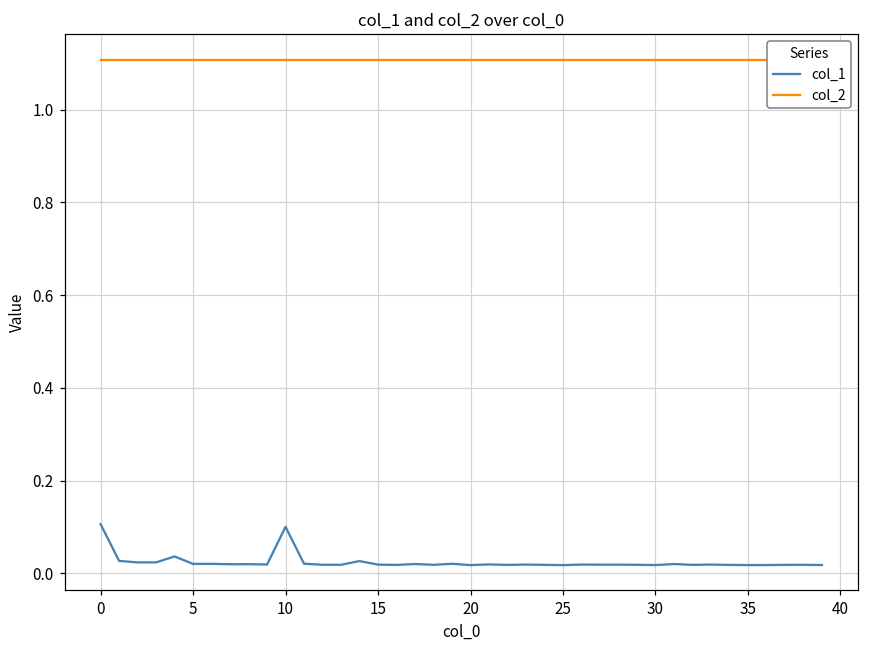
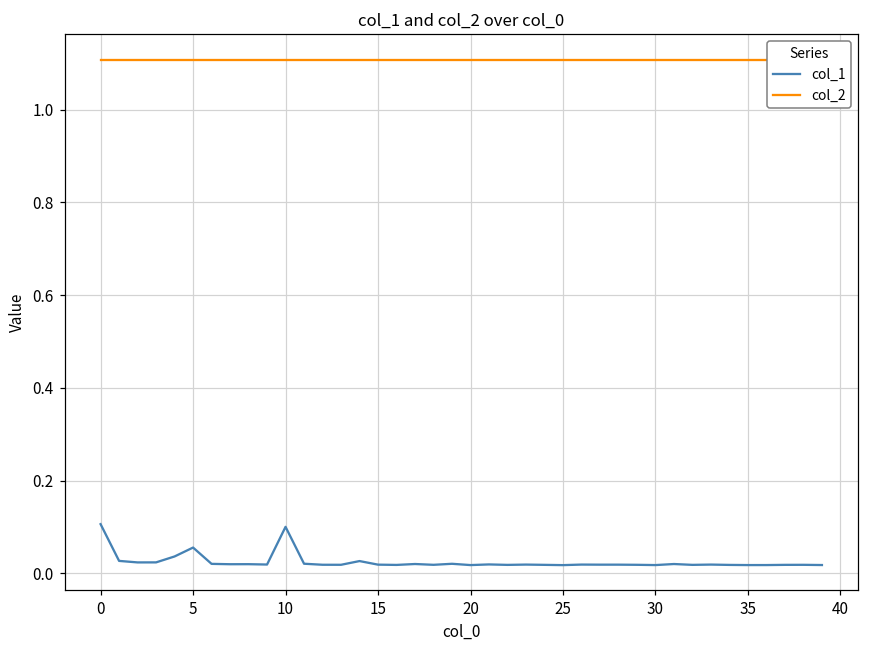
  {
    "col_1": {
      "0": 0.11,
-     "5": 0.02,
+     "5": 0.06,
      "10": 0.10,
      "15": 0.02,
      "20": 0.02,
      "25": 0.02,
      "30": 0.02,
      "35": 0.02
    },
    "col_2": {
      "0": 1.11,
      "5": 1.11,
      "10": 1.11,
      "15": 1.11,
      "20": 1.11,
      "25": 1.11,
      "30": 1.11,
      "35": 1.11
    }
  }
